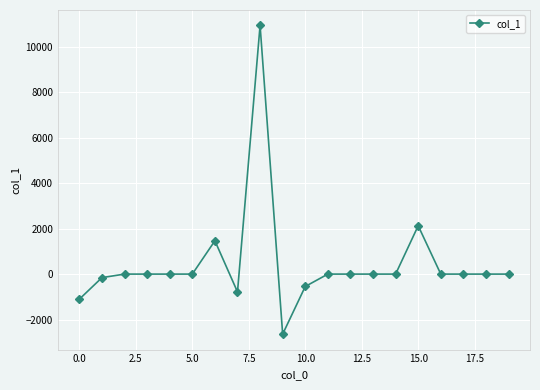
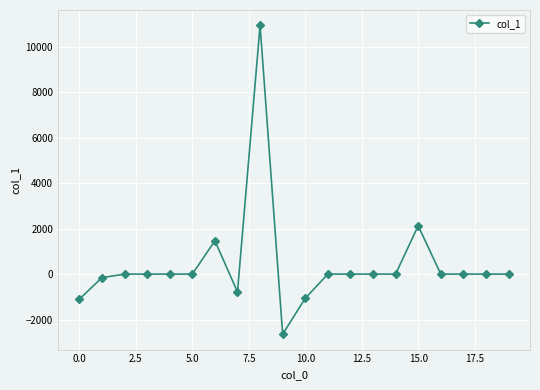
  {
    "0.0": -1100,
    "5.0": 0,
-   "10.0": -500,
+   "10.0": -1100,
    "15.0": 2100
  }
